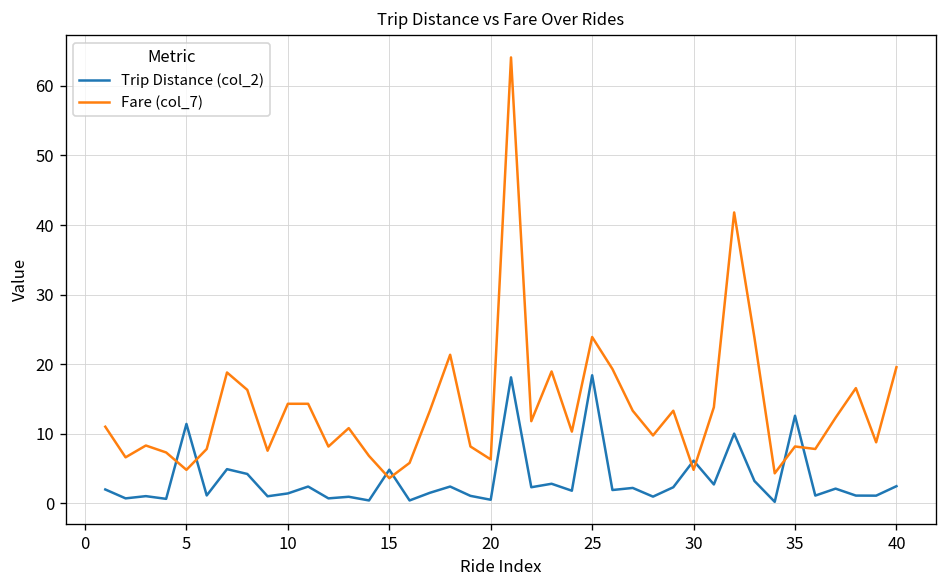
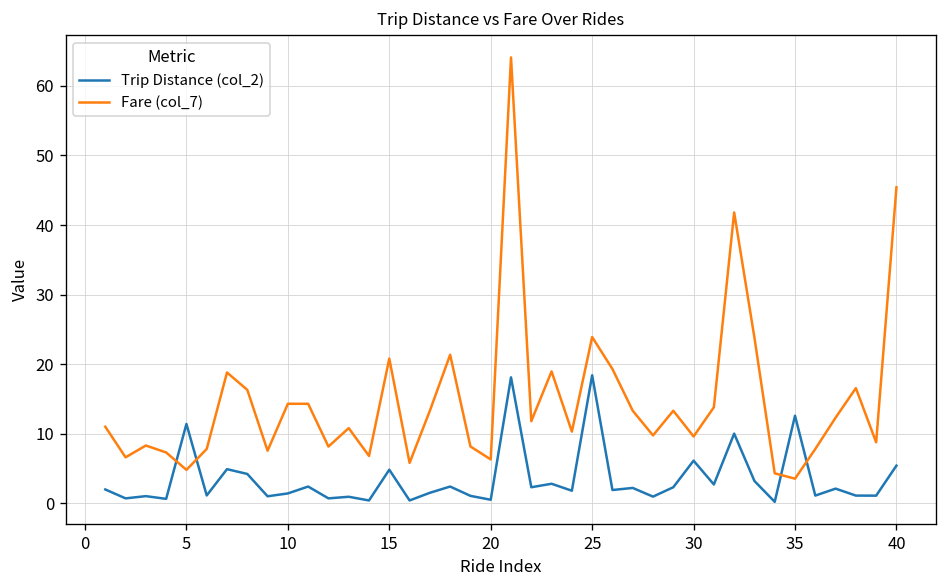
  {
    "Trip Distance (col_2)": {
      "5": 11,
      "10": 1,
      "15": 5,
      "20": 1,
      "25": 18,
      "30": 6,
      "35": 13,
-     "40": 2
+     "40": 5
    },
    "Fare (col_7)": {
      "5": 5,
      "10": 14,
-     "15": 4,
+     "15": 21,
      "20": 6,
      "25": 24,
-     "30": 5,
-     "35": 8,
-     "40": 20
+     "30": 10,
+     "35": 4,
+     "40": 45
    }
  }
